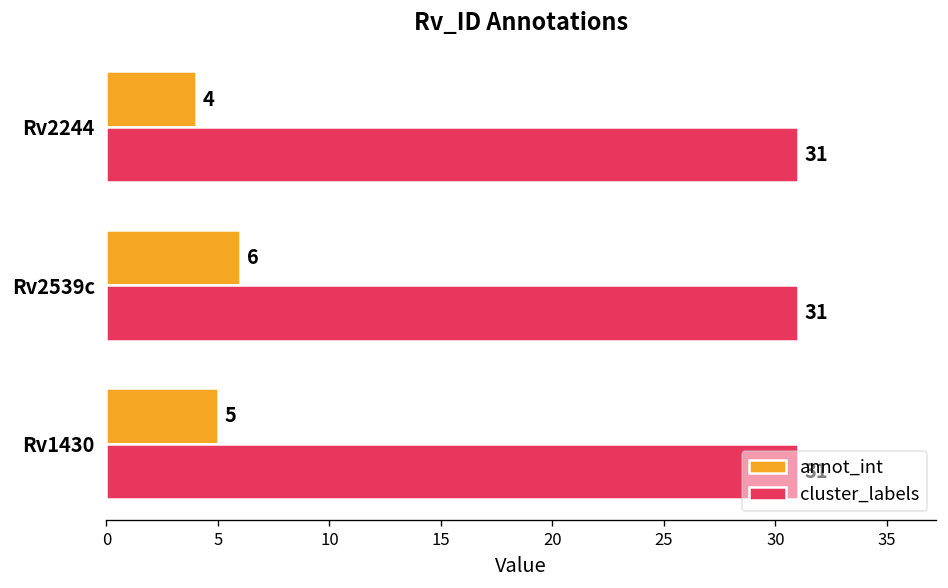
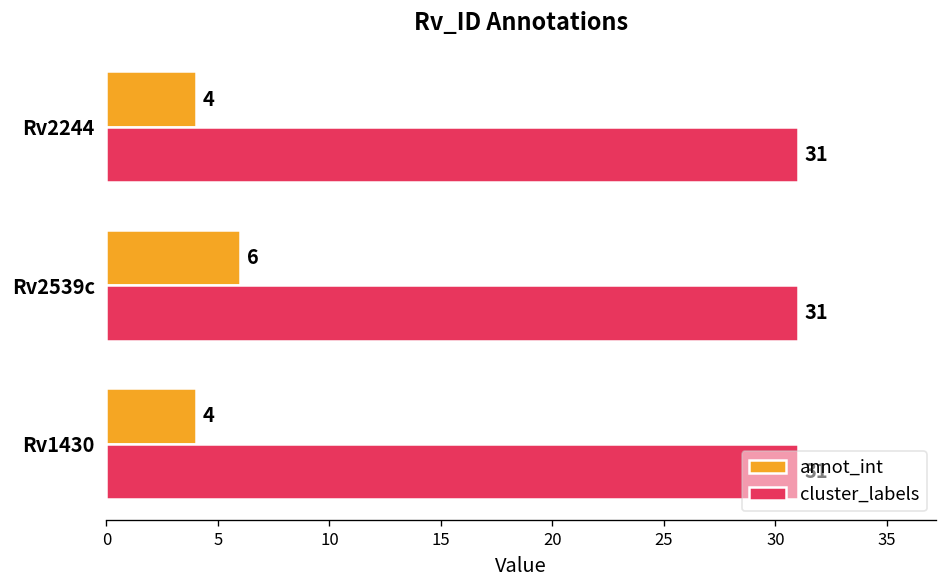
  {
    "annot_int": {
      "Rv2244": 4,
      "Rv2539c": 6,
-     "Rv1430": 5
+     "Rv1430": 4
    },
    "cluster_labels": {
      "Rv2244": 31,
      "Rv2539c": 31
    }
  }
